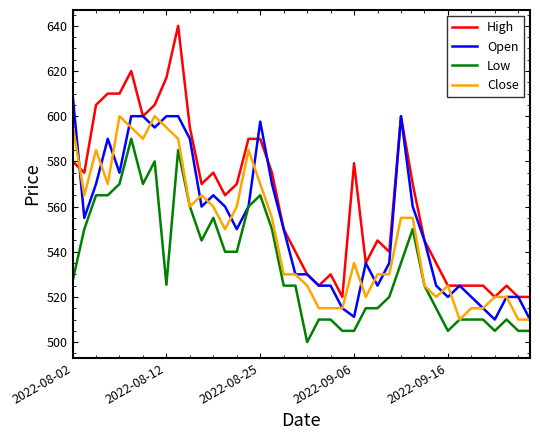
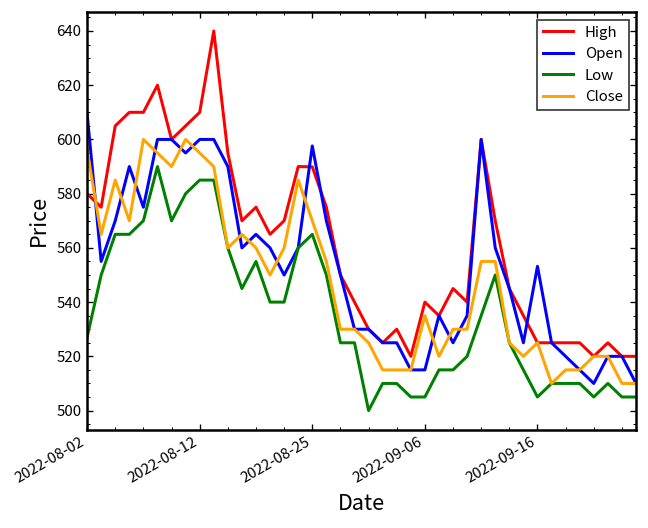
  {
    "High": {
      "2022-08-02": 580,
-     "2022-08-12": 617,
+     "2022-08-12": 610,
      "2022-08-25": 590,
-     "2022-09-06": 579
+     "2022-09-06": 540
    },
    "Open": {
      "2022-08-02": 610,
      "2022-08-12": 600,
      "2022-08-25": 598,
-     "2022-09-06": 511,
-     "2022-09-16": 520
+     "2022-09-06": 515,
+     "2022-09-16": 553
    },
    "Low": {
      "2022-08-02": 527,
-     "2022-08-12": 525,
+     "2022-08-12": 585,
      "2022-08-25": 565,
      "2022-09-06": 505,
      "2022-09-16": 505
    },
    "Close": {
      "2022-08-02": 596,
      "2022-08-12": 595,
      "2022-08-25": 570,
      "2022-09-06": 535
    }
  }
